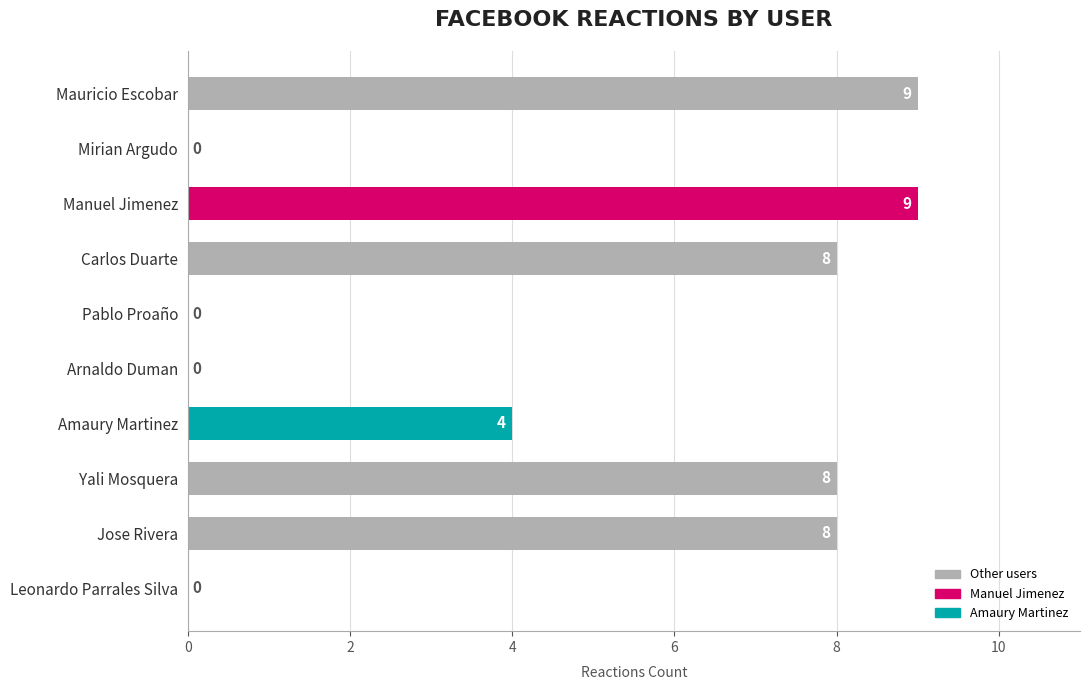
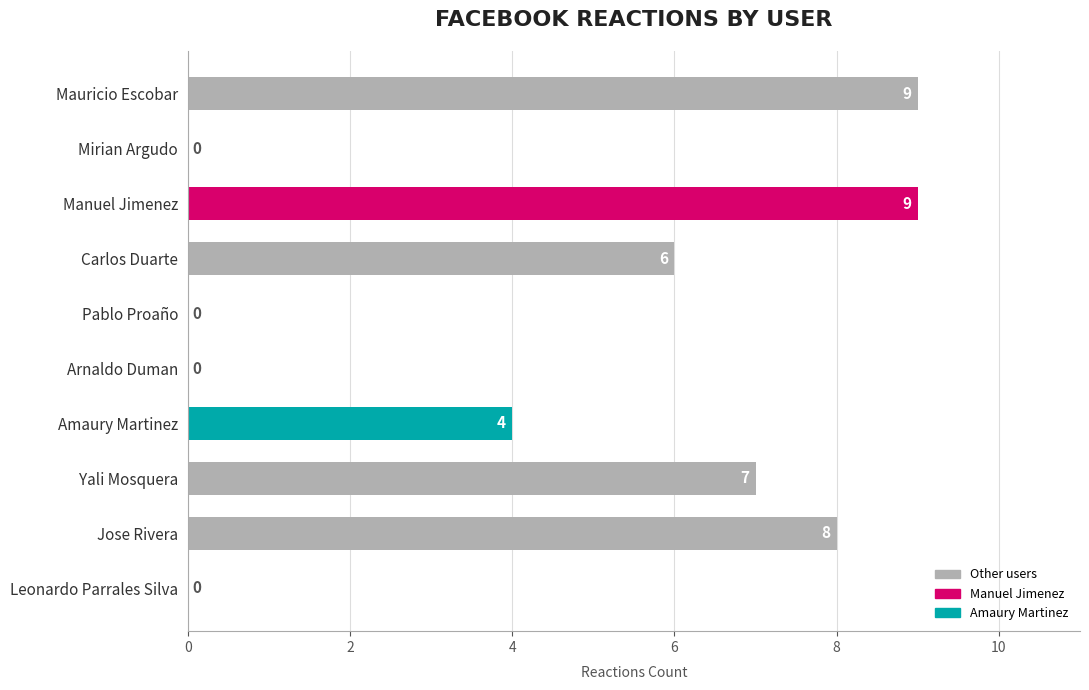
  {
    "Mauricio Escobar": 9,
    "Mirian Argudo": 0,
    "Manuel Jimenez": 9,
-   "Carlos Duarte": 8,
+   "Carlos Duarte": 6,
    "Pablo Proaño": 0,
    "Arnaldo Duman": 0,
    "Amaury Martinez": 4,
-   "Yali Mosquera": 8,
+   "Yali Mosquera": 7,
    "Jose Rivera": 8,
    "Leonardo Parrales Silva": 0
  }
